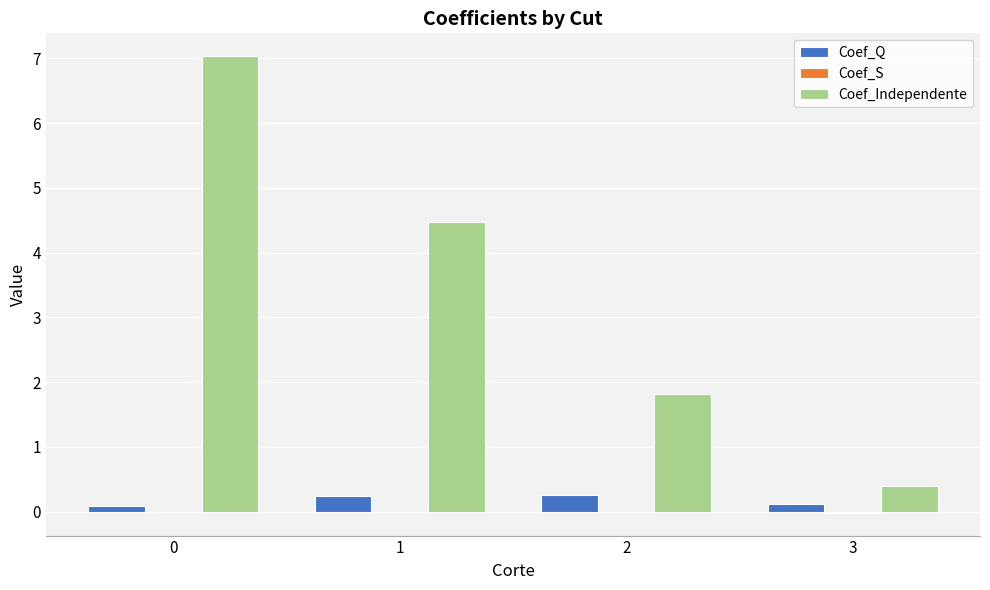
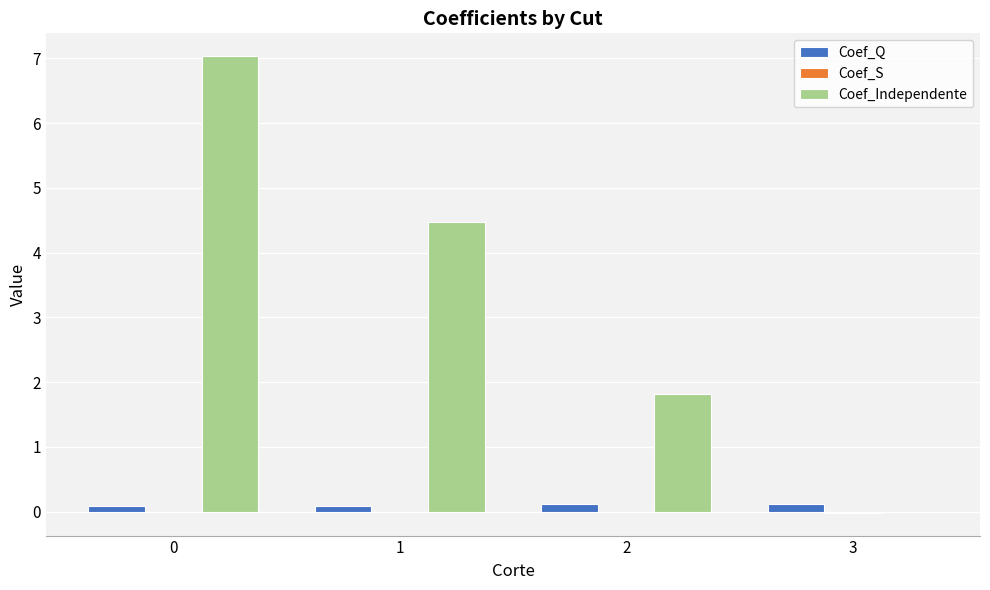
  {
    "Coef_Q": {
      "0": 0.1,
-     "1": 0.2,
-     "2": 0.3,
+     "1": 0.1,
+     "2": 0.1,
      "3": 0.1
    },
    "Coef_Independente": {
      "0": 7.0,
      "1": 4.5,
      "2": 1.8,
-     "3": 0.4
+     "3": 0.0
    }
  }
